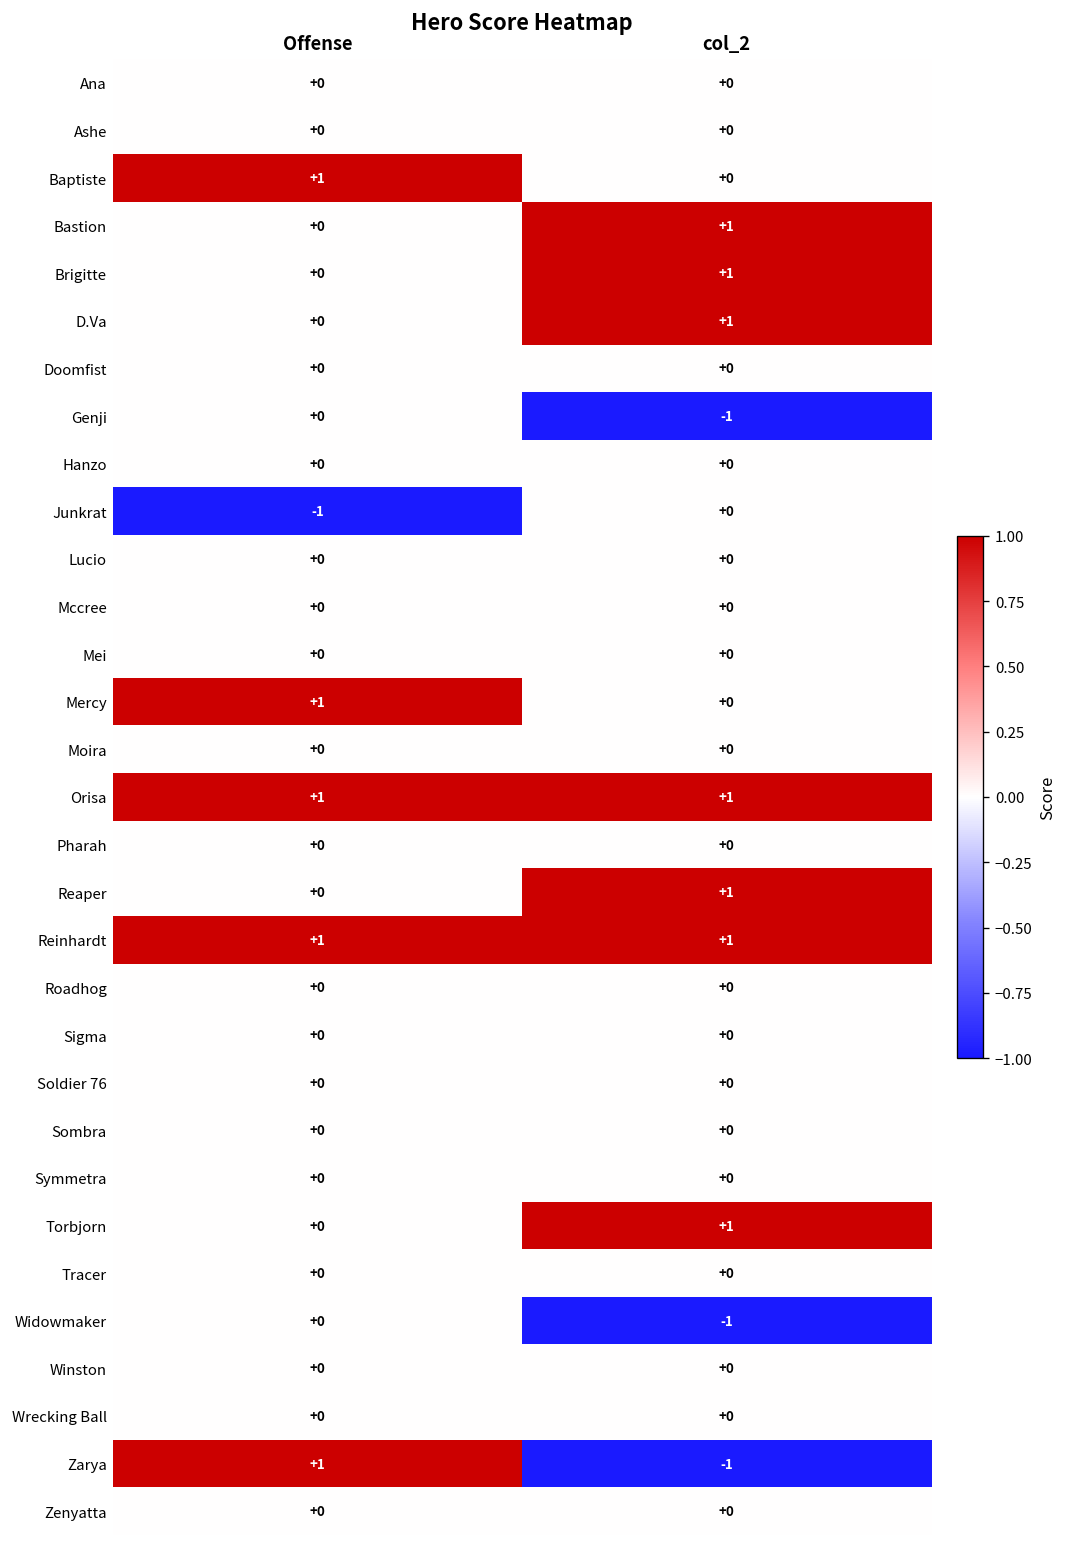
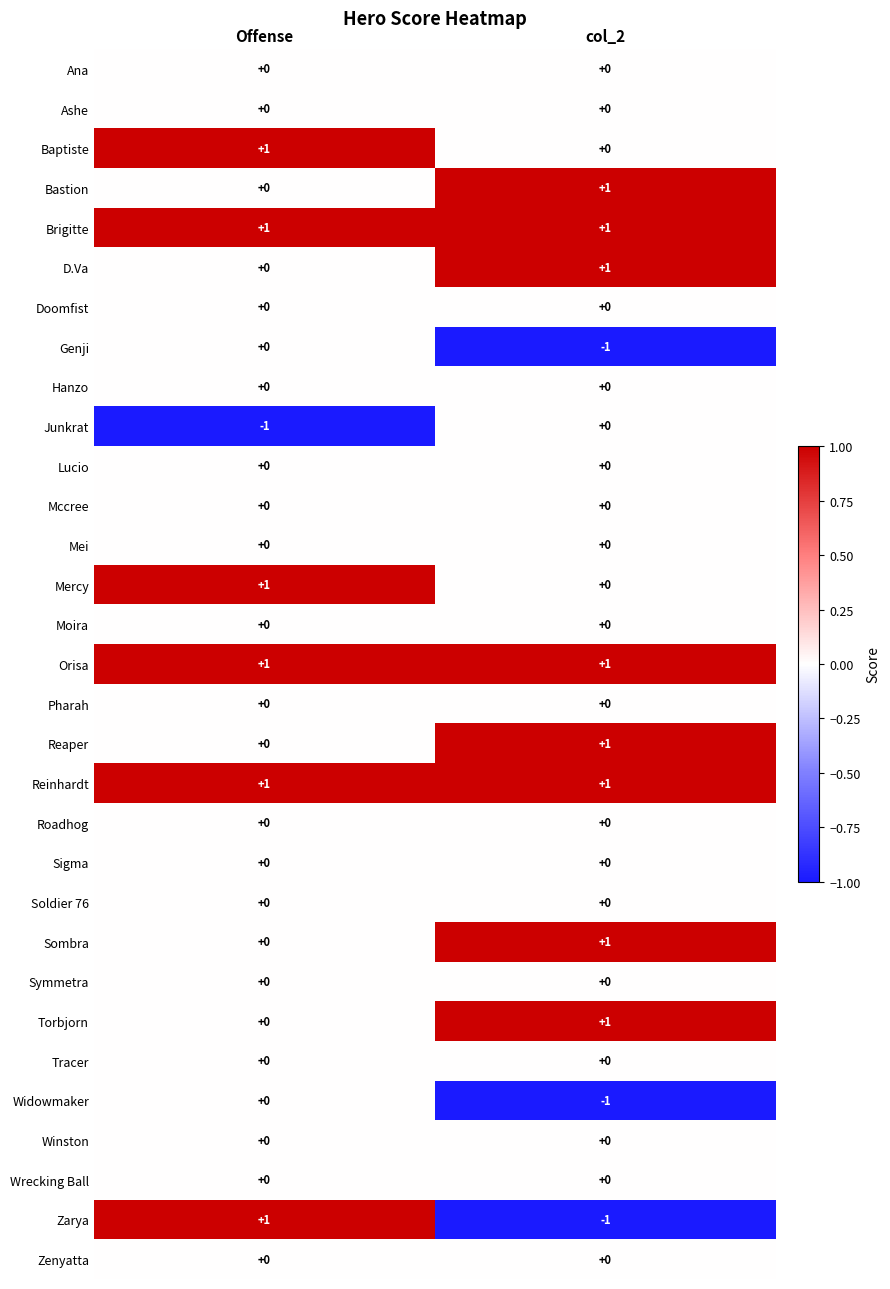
  {
    "Ana": {
      "Offense": "+0",
      "col_2": "+0"
    },
    "Ashe": {
      "Offense": "+0",
      "col_2": "+0"
    },
    "Baptiste": {
      "Offense": "+1",
      "col_2": "+0"
    },
    "Bastion": {
      "Offense": "+0",
      "col_2": "+1"
    },
    "Brigitte": {
-     "Offense": "+0",
+     "Offense": "+1",
      "col_2": "+1"
    },
    "D.Va": {
      "Offense": "+0",
      "col_2": "+1"
    },
    "Doomfist": {
      "Offense": "+0",
      "col_2": "+0"
    },
    "Genji": {
      "Offense": "+0",
      "col_2": "-1"
    },
    "Hanzo": {
      "Offense": "+0",
      "col_2": "+0"
    },
    "Junkrat": {
      "Offense": "-1",
      "col_2": "+0"
    },
    "Lucio": {
      "Offense": "+0",
      "col_2": "+0"
    },
    "Mccree": {
      "Offense": "+0",
      "col_2": "+0"
    },
    "Mei": {
      "Offense": "+0",
      "col_2": "+0"
    },
    "Mercy": {
      "Offense": "+1",
      "col_2": "+0"
    },
    "Moira": {
      "Offense": "+0",
      "col_2": "+0"
    },
    "Orisa": {
      "Offense": "+1",
      "col_2": "+1"
    },
    "Pharah": {
      "Offense": "+0",
      "col_2": "+0"
    },
    "Reaper": {
      "Offense": "+0",
      "col_2": "+1"
    },
    "Reinhardt": {
      "Offense": "+1",
      "col_2": "+1"
    },
    "Roadhog": {
      "Offense": "+0",
      "col_2": "+0"
    },
    "Sigma": {
      "Offense": "+0",
      "col_2": "+0"
    },
    "Soldier 76": {
      "Offense": "+0",
      "col_2": "+0"
    },
    "Sombra": {
      "Offense": "+0",
-     "col_2": "+0"
+     "col_2": "+1"
    },
    "Symmetra": {
      "Offense": "+0",
      "col_2": "+0"
    },
    "Torbjorn": {
      "Offense": "+0",
      "col_2": "+1"
    },
    "Tracer": {
      "Offense": "+0",
      "col_2": "+0"
    },
    "Widowmaker": {
      "Offense": "+0",
      "col_2": "-1"
    },
    "Winston": {
      "Offense": "+0",
      "col_2": "+0"
    },
    "Wrecking Ball": {
      "Offense": "+0",
      "col_2": "+0"
    },
    "Zarya": {
      "Offense": "+1",
      "col_2": "-1"
    },
    "Zenyatta": {
      "Offense": "+0",
      "col_2": "+0"
    }
  }
